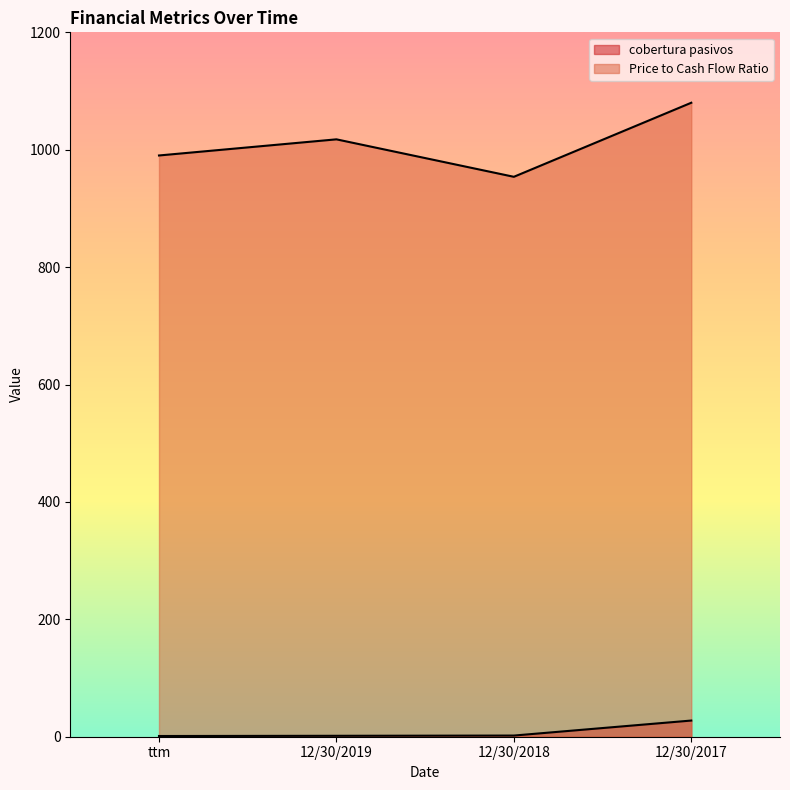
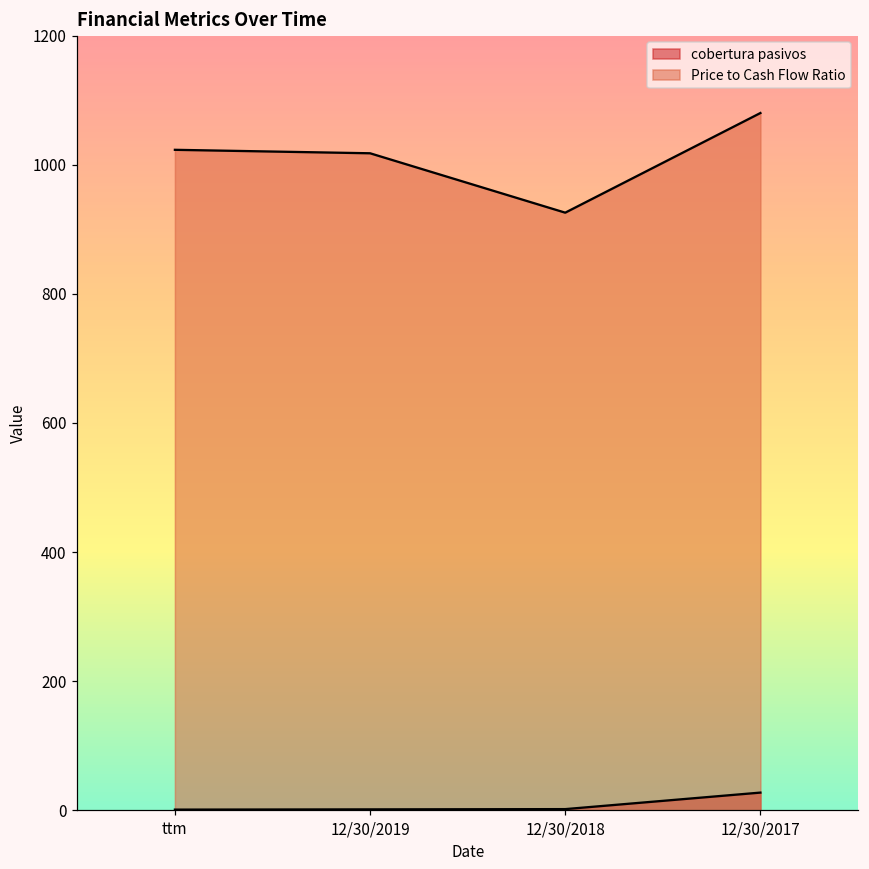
  {
    "cobertura pasivos": {
      "ttm": 0,
      "12/30/2019": 0,
      "12/30/2018": 0,
      "12/30/2017": 30
    },
    "Price to Cash Flow Ratio": {
-     "ttm": 990,
+     "ttm": 1020,
      "12/30/2019": 1020,
-     "12/30/2018": 950,
+     "12/30/2018": 930,
      "12/30/2017": 1080
    }
  }
